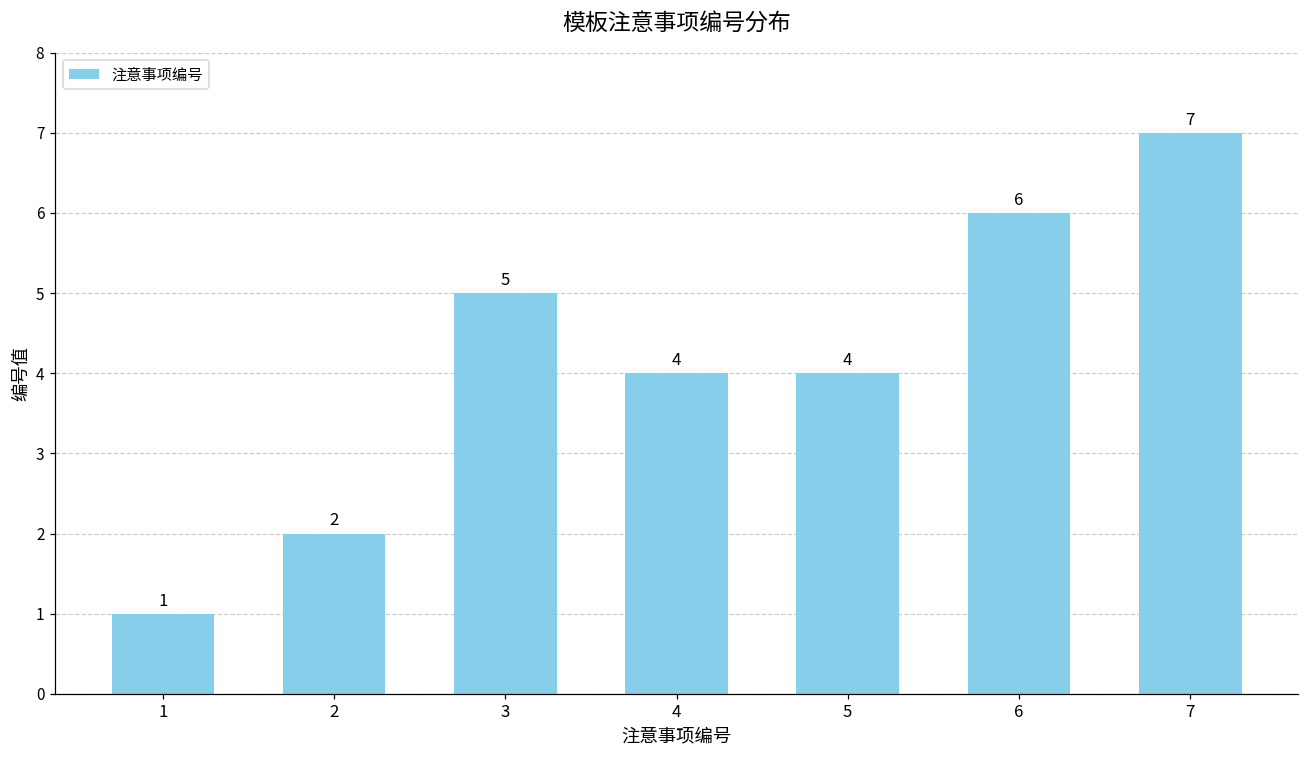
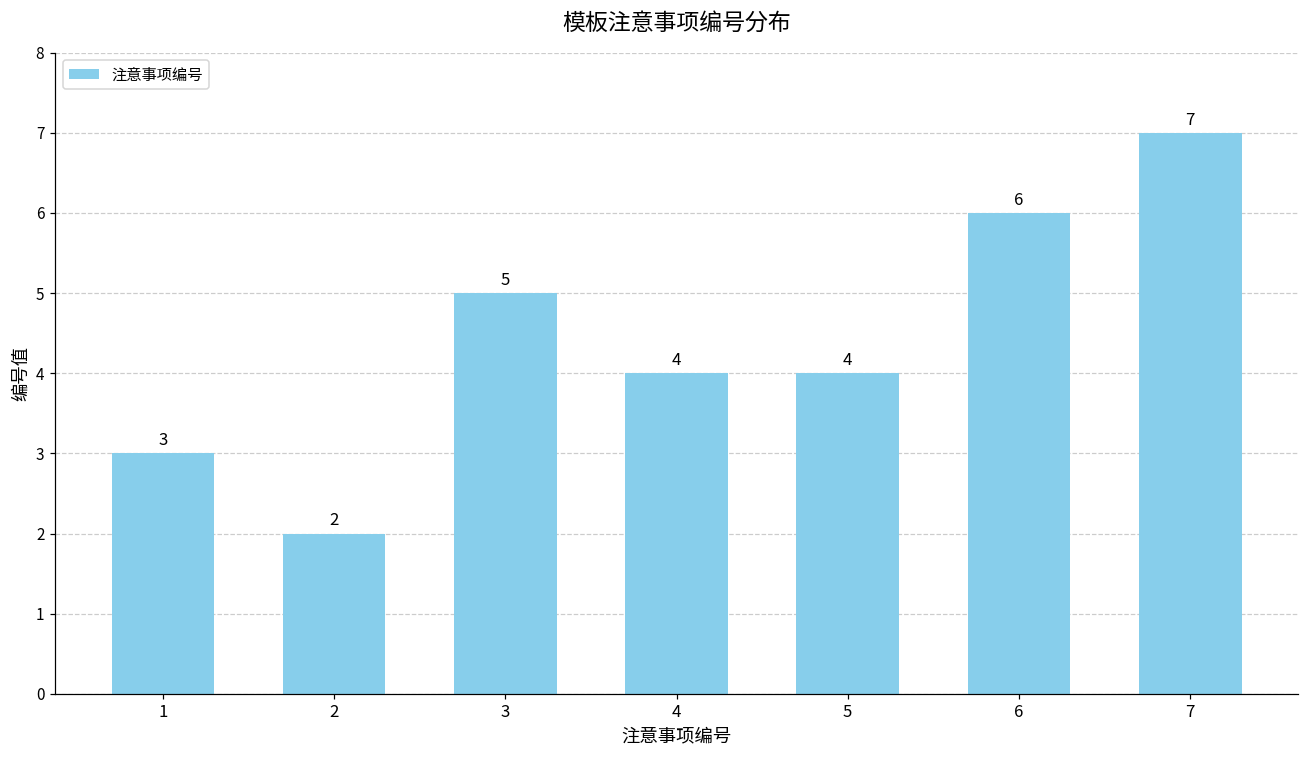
  {
-   "1": 1,
+   "1": 3,
    "2": 2,
    "3": 5,
    "4": 4,
    "5": 4,
    "6": 6,
    "7": 7
  }
